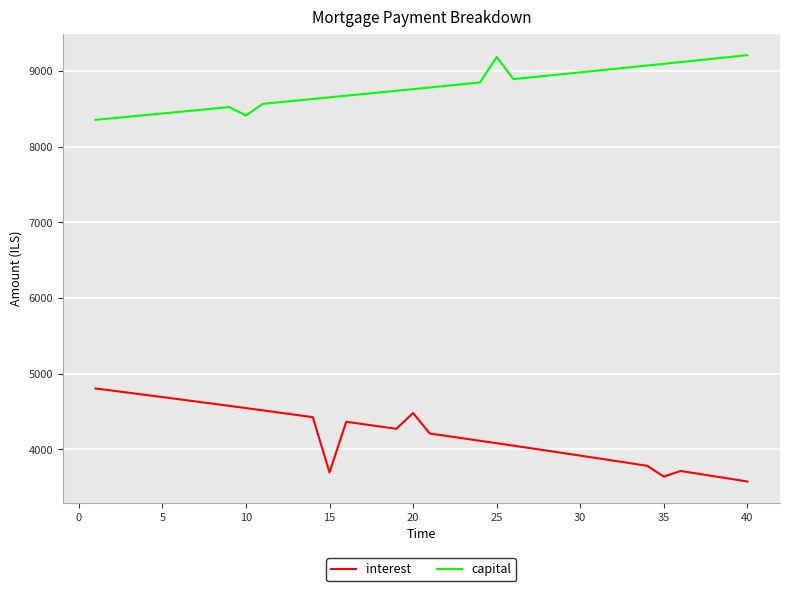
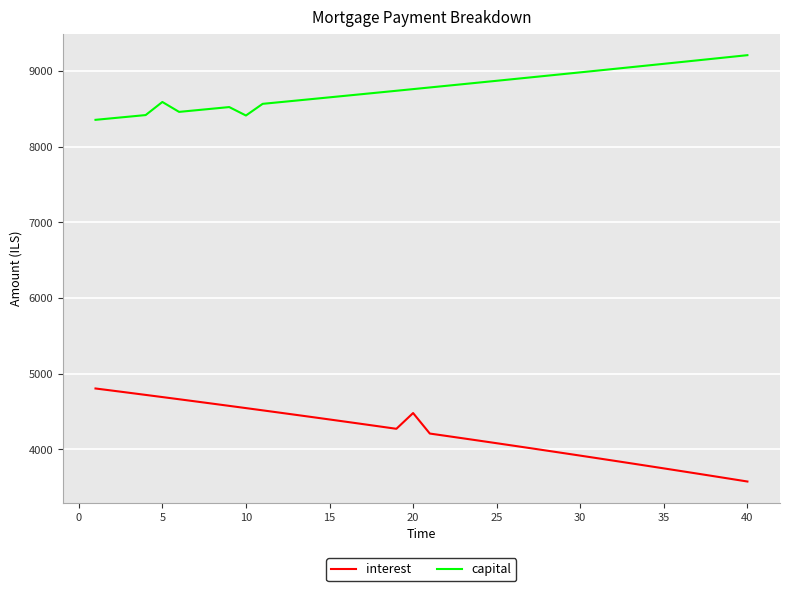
  {
    "interest": {
      "5": 4700,
      "10": 4500,
-     "15": 3700,
+     "15": 4400,
      "20": 4500,
      "25": 4100,
      "30": 3900,
-     "35": 3600,
+     "35": 3700,
      "40": 3600
    },
    "capital": {
-     "5": 8400,
+     "5": 8600,
      "10": 8400,
      "15": 8700,
      "20": 8800,
-     "25": 9200,
+     "25": 8900,
      "30": 9000,
      "35": 9100,
      "40": 9200
    }
  }
